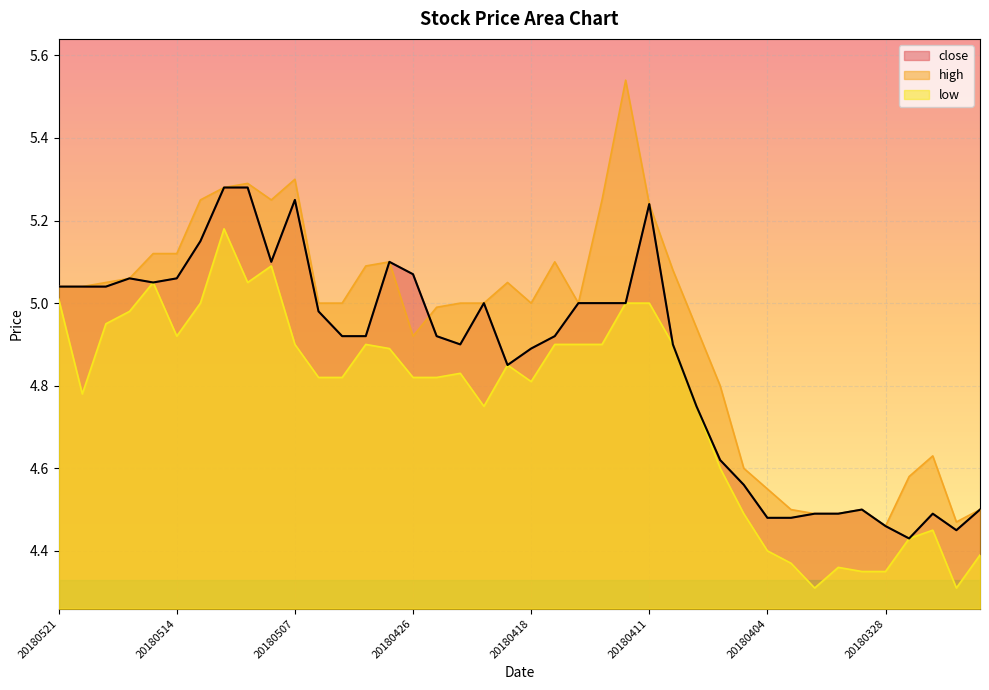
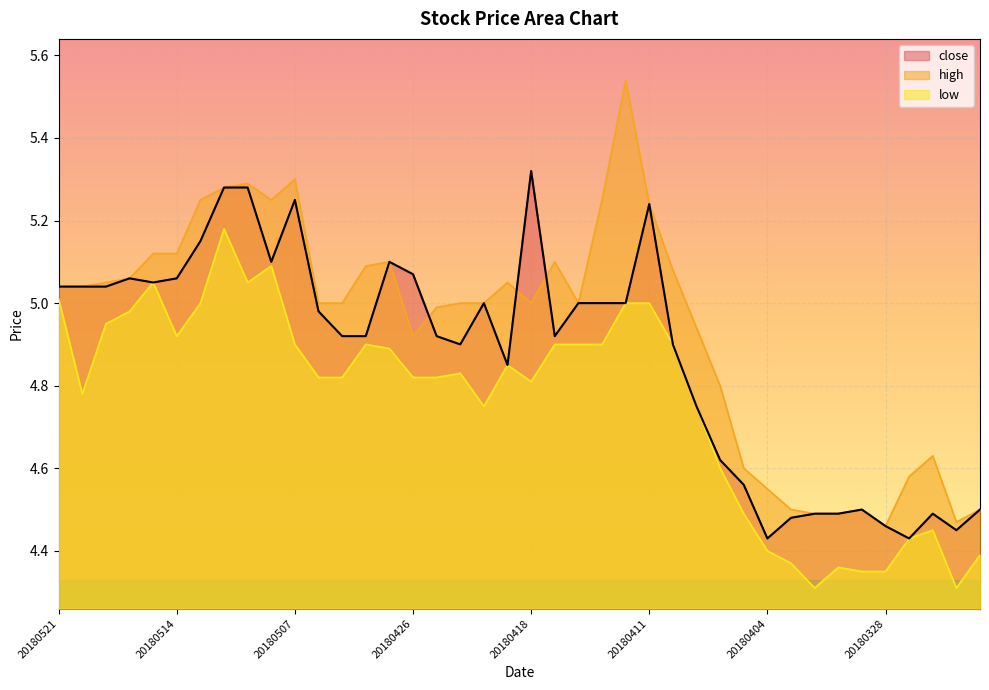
  {
    "close": {
      "20180514": 5.06,
      "20180507": 5.25,
      "20180426": 5.07,
-     "20180418": 4.89,
-     "20180404": 4.48
+     "20180418": 5.32,
+     "20180404": 4.43
    }
  }
